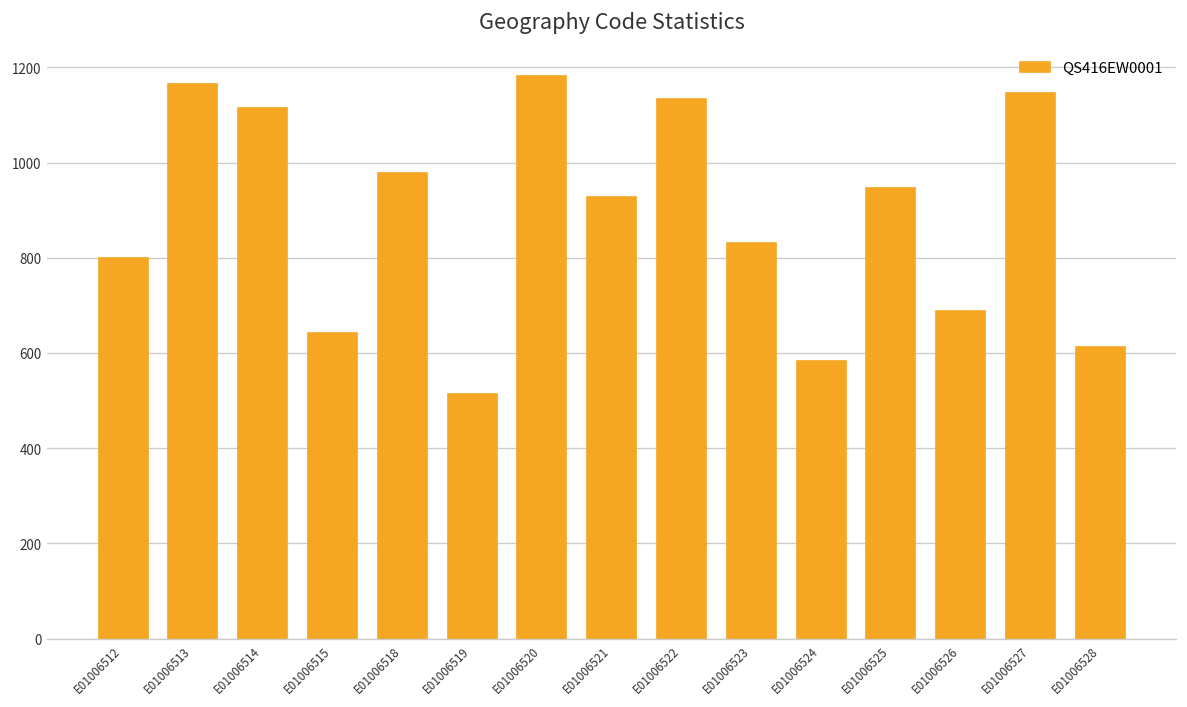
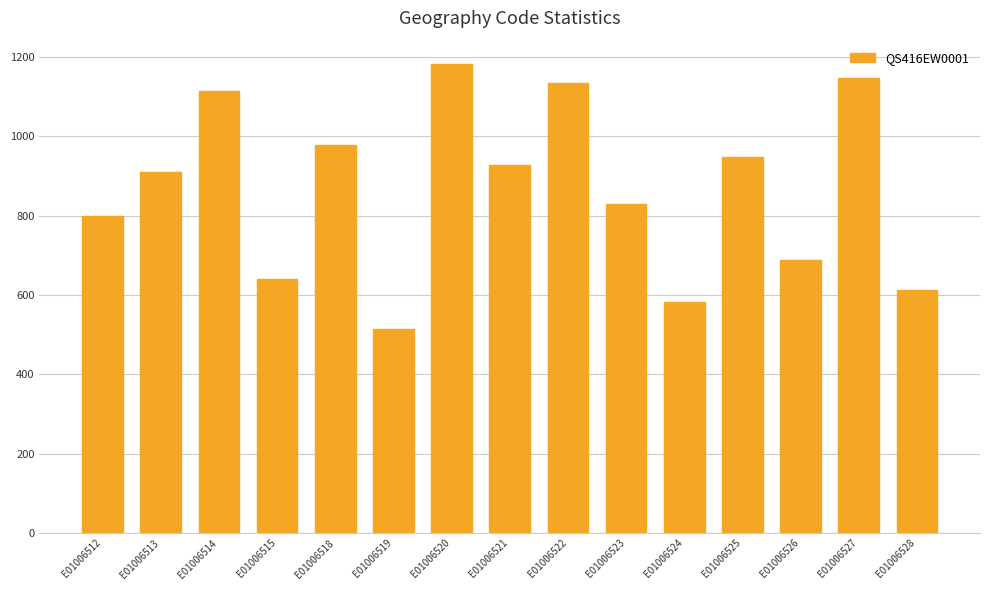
  {
    "E01006512": 800,
-   "E01006513": 1170,
+   "E01006513": 910,
    "E01006514": 1120,
    "E01006515": 640,
    "E01006518": 980,
    "E01006519": 510,
    "E01006520": 1180,
    "E01006521": 930,
    "E01006522": 1130,
    "E01006523": 830,
    "E01006524": 580,
    "E01006525": 950,
    "E01006526": 690,
    "E01006527": 1150,
    "E01006528": 610
  }
